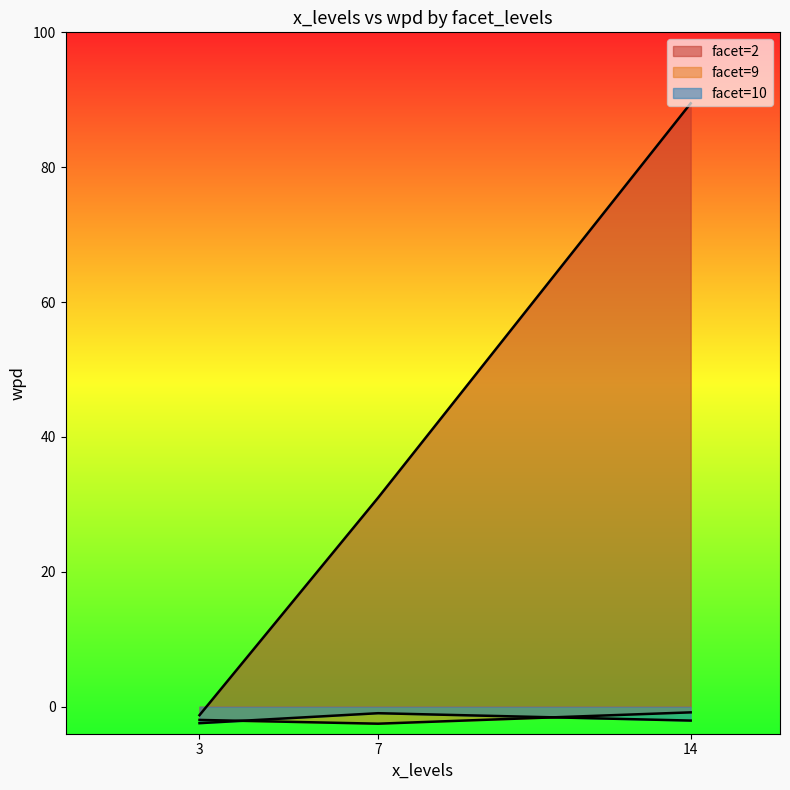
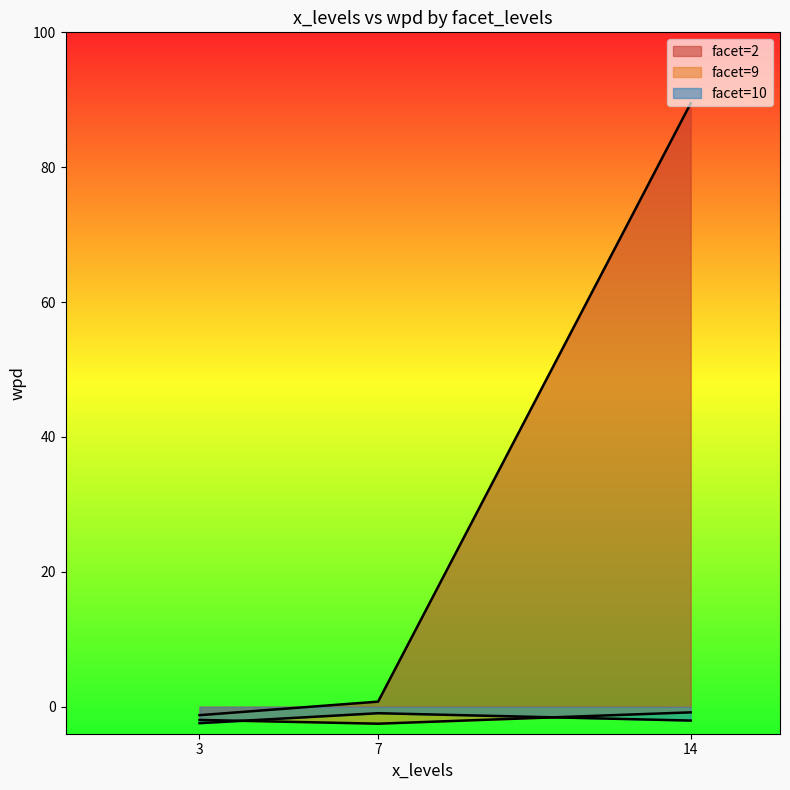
  {
    "facet=2": {
-     "7": 31
+     "7": 1
    }
  }
